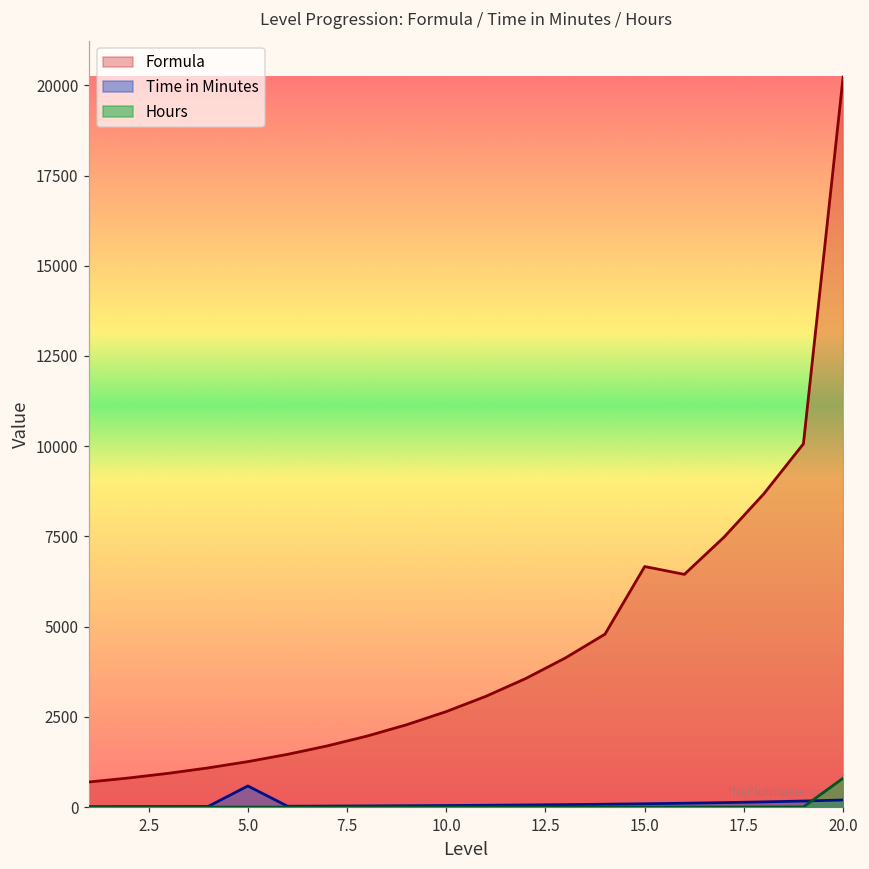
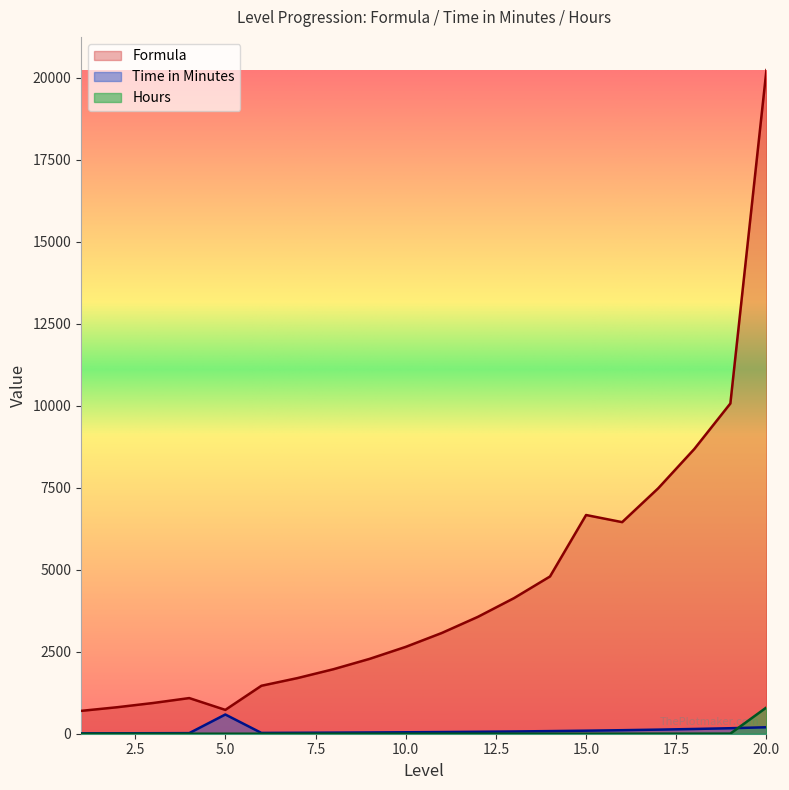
  {
    "Formula": {
-     "5.0": 1300,
+     "5.0": 700,
      "10.0": 2600,
      "15.0": 6700,
      "20.0": 20200
    },
    "Time in Minutes": {
      "5.0": 600,
      "15.0": 100,
      "20.0": 200
    },
    "Hours": {
      "5.0": 0,
      "15.0": 0,
      "20.0": 800
    }
  }
